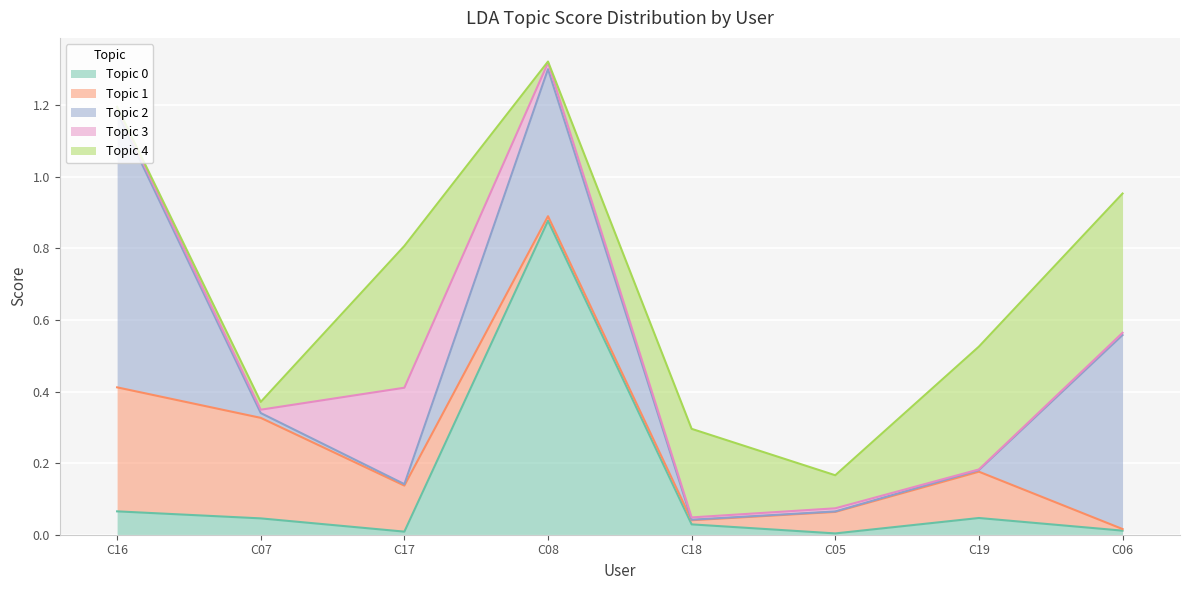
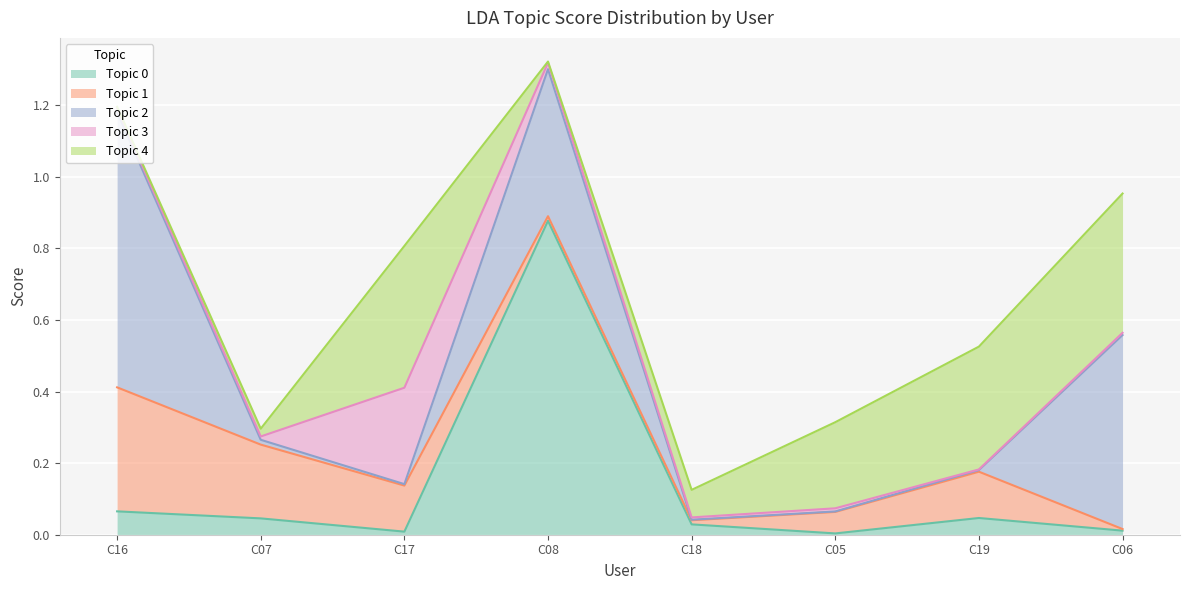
  {
    "Topic 1": {
      "C16": 0.35,
-     "C07": 0.28,
+     "C07": 0.21,
      "C08": 0.01
    },
    "Topic 3": {
      "C07": 0.01,
      "C17": 0.27,
      "C05": 0.01
    },
    "Topic 4": {
      "C07": 0.02,
      "C17": 0.40,
-     "C18": 0.25,
-     "C05": 0.09,
+     "C18": 0.08,
+     "C05": 0.24,
      "C19": 0.34,
      "C06": 0.39
    }
  }
